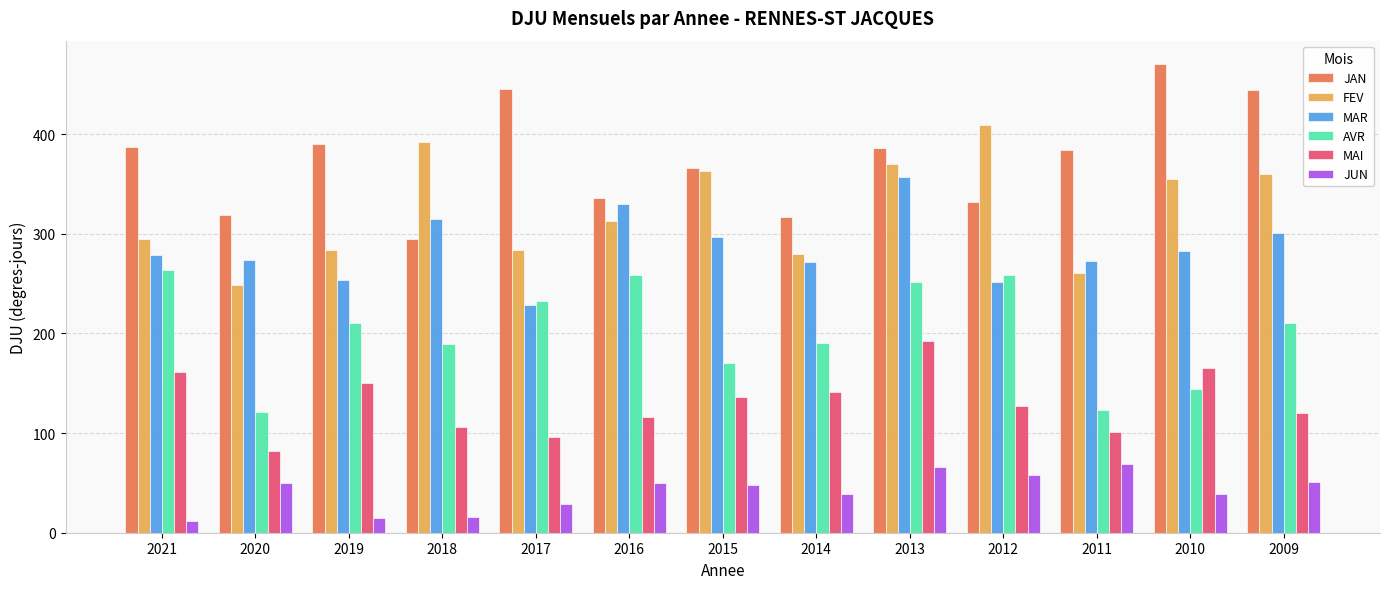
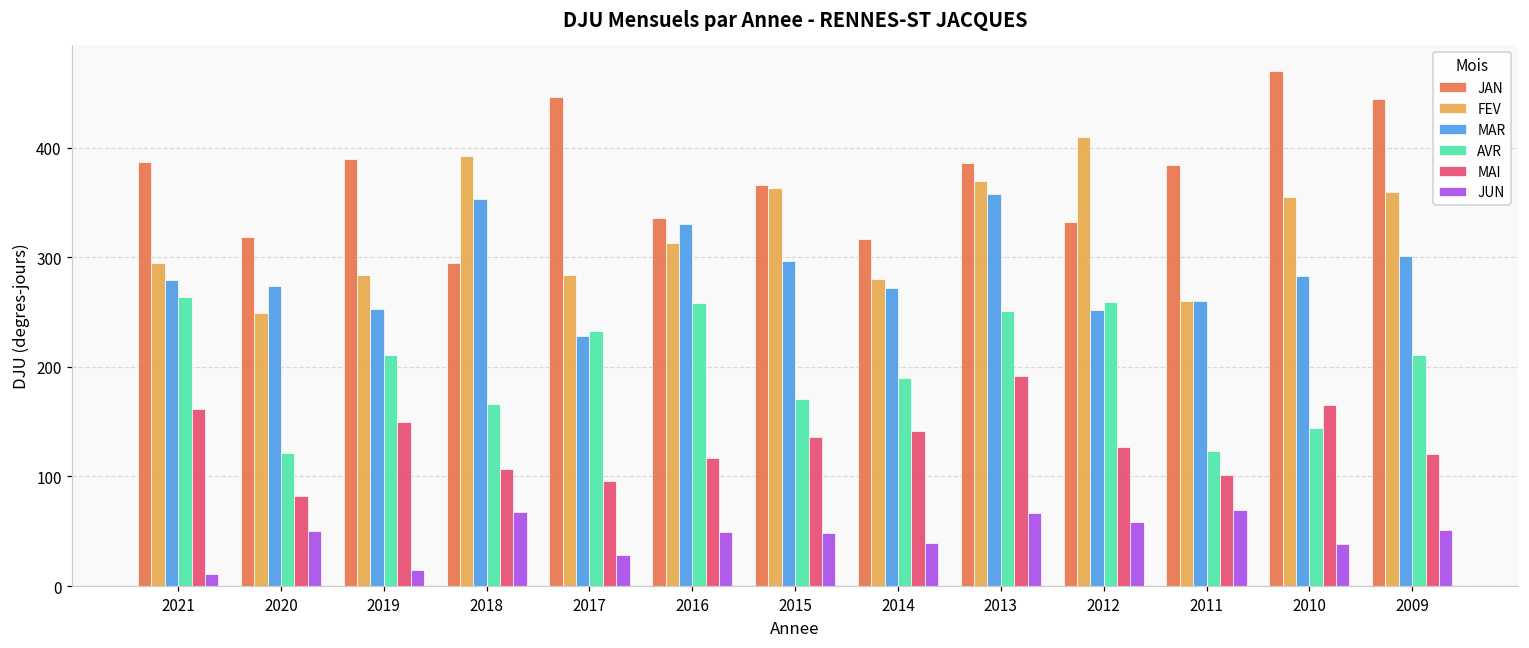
  {
    "MAR": {
      "2021": 280,
      "2020": 270,
      "2019": 250,
-     "2018": 320,
+     "2018": 350,
      "2017": 230,
      "2016": 330,
      "2015": 300,
      "2014": 270,
      "2013": 360,
      "2012": 250,
-     "2011": 270,
+     "2011": 260,
      "2010": 280,
      "2009": 300
    },
    "AVR": {
      "2021": 260,
      "2020": 120,
      "2019": 210,
-     "2018": 190,
+     "2018": 170,
      "2017": 230,
      "2016": 260,
      "2015": 170,
      "2014": 190,
      "2013": 250,
      "2012": 260,
      "2011": 120,
      "2010": 140,
      "2009": 210
    },
    "JUN": {
      "2021": 10,
      "2020": 50,
      "2019": 10,
-     "2018": 20,
+     "2018": 70,
      "2017": 30,
      "2016": 50,
      "2015": 50,
      "2014": 40,
      "2013": 70,
      "2012": 60,
      "2011": 70,
      "2010": 40,
      "2009": 50
    }
  }
